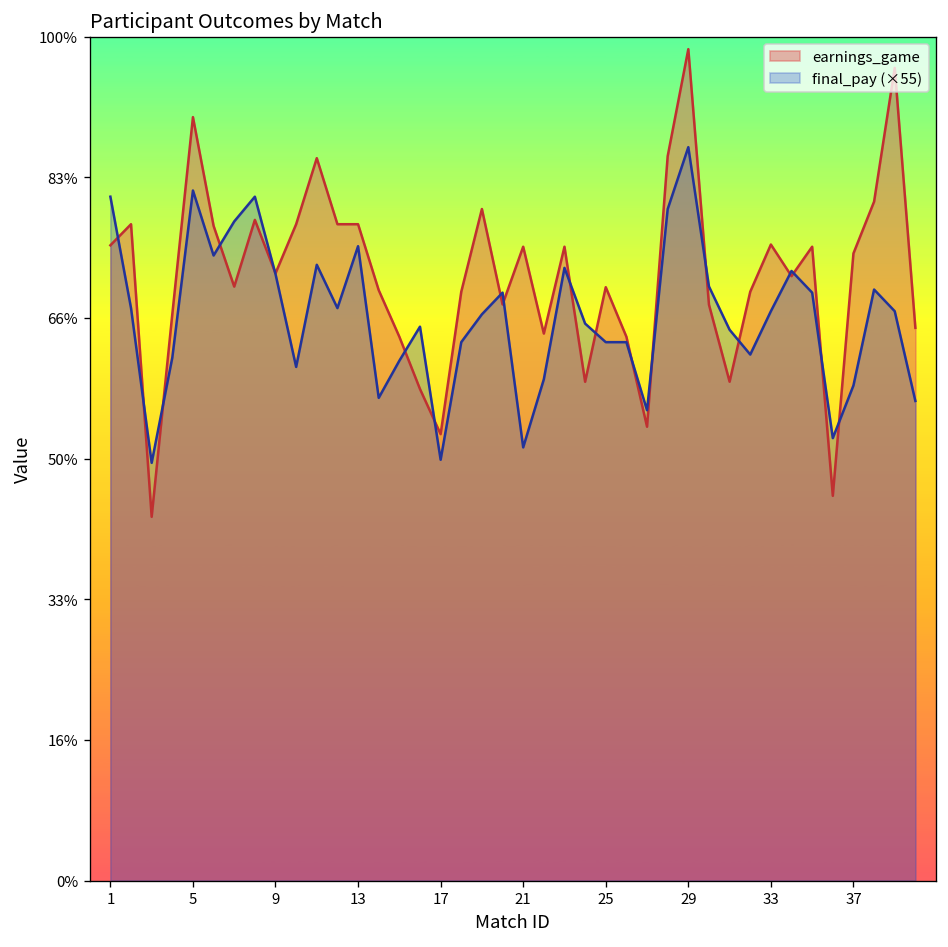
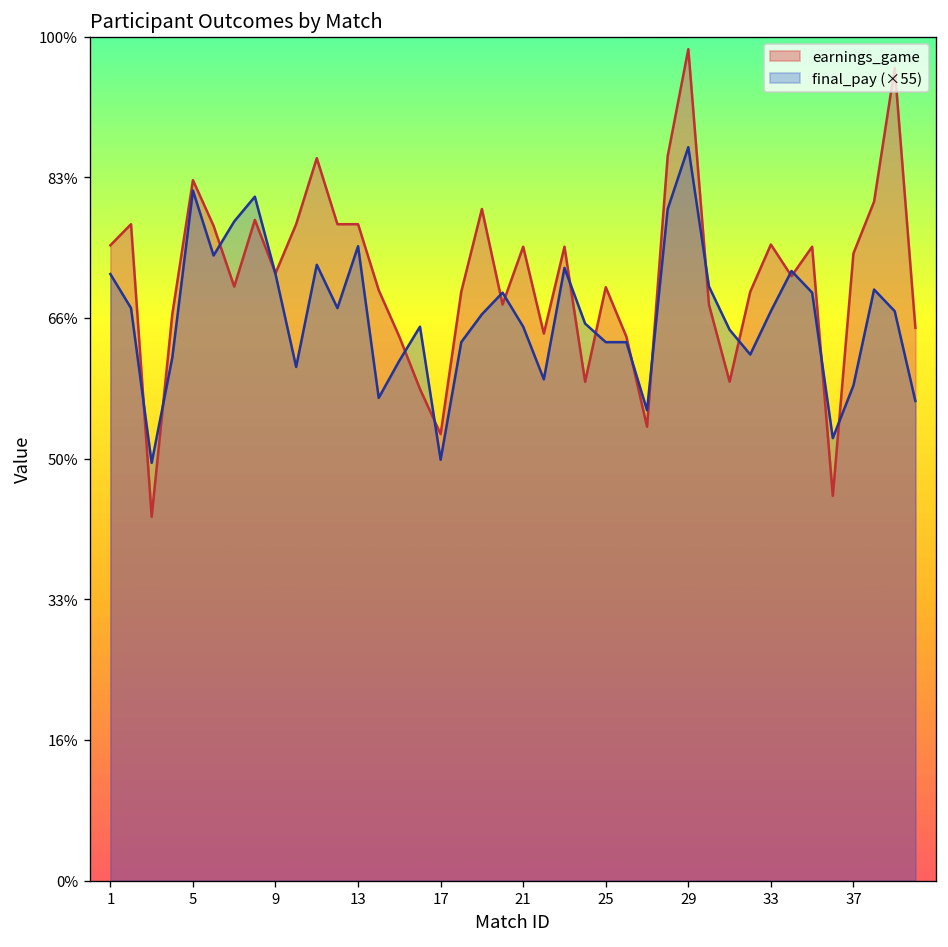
  {
    "earnings_game": {
      "1": "75%",
-     "5": "90%",
+     "5": "83%",
      "13": "78%",
      "17": "53%",
      "21": "75%",
      "25": "70%",
      "29": "99%",
      "33": "75%",
      "37": "74%"
    },
    "final_pay (×55)": {
-     "1": "81%",
+     "1": "72%",
      "5": "82%",
      "13": "75%",
      "17": "50%",
-     "21": "51%",
+     "21": "66%",
      "25": "64%",
      "29": "87%",
      "33": "67%",
      "37": "59%"
    }
  }
